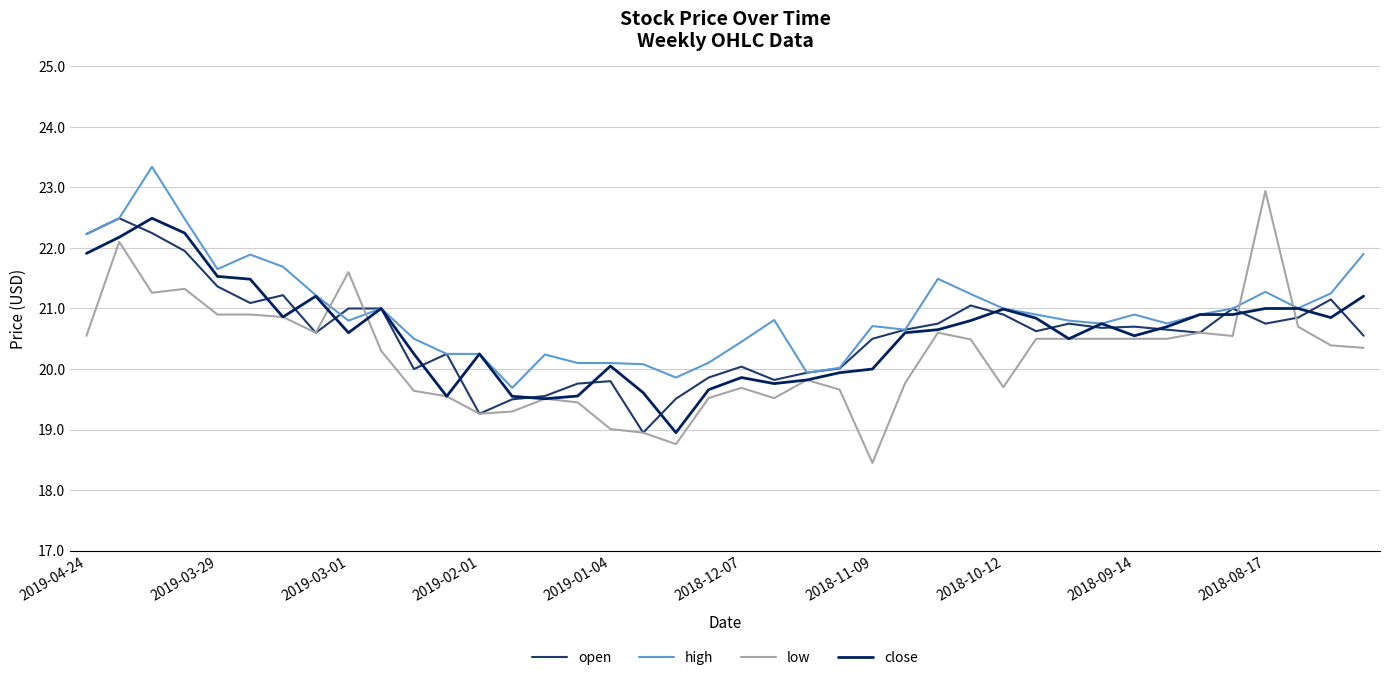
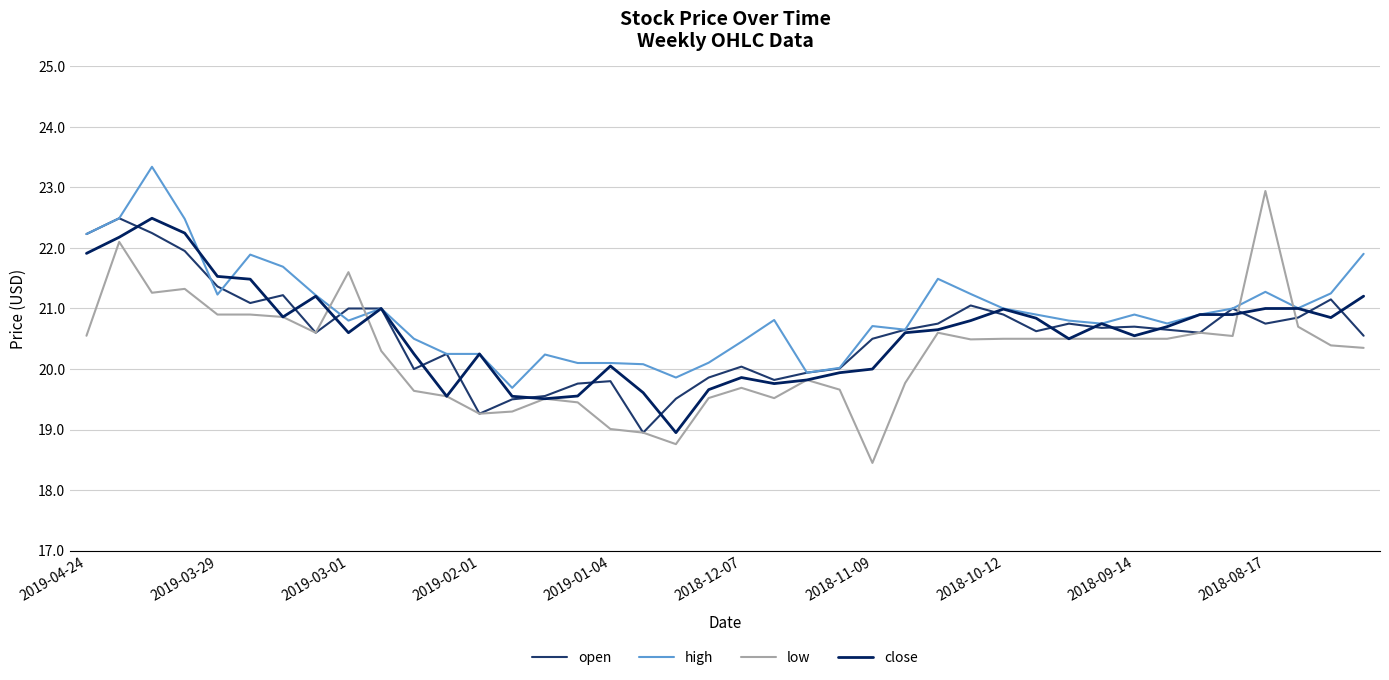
  {
    "high": {
-     "2019-03-29": 21.7,
+     "2019-03-29": 21.2,
      "2019-03-01": 20.8,
      "2019-01-04": 20.1,
      "2018-12-07": 20.5,
      "2018-11-09": 20.7,
      "2018-09-14": 20.9,
      "2018-08-17": 21.3
    },
    "low": {
      "2019-04-24": 20.6,
      "2019-03-29": 20.9,
      "2019-03-01": 21.6,
      "2019-01-04": 19.0,
      "2018-12-07": 19.7,
      "2018-11-09": 18.5,
-     "2018-10-12": 19.7,
+     "2018-10-12": 20.5,
      "2018-09-14": 20.5,
      "2018-08-17": 22.9
    }
  }
